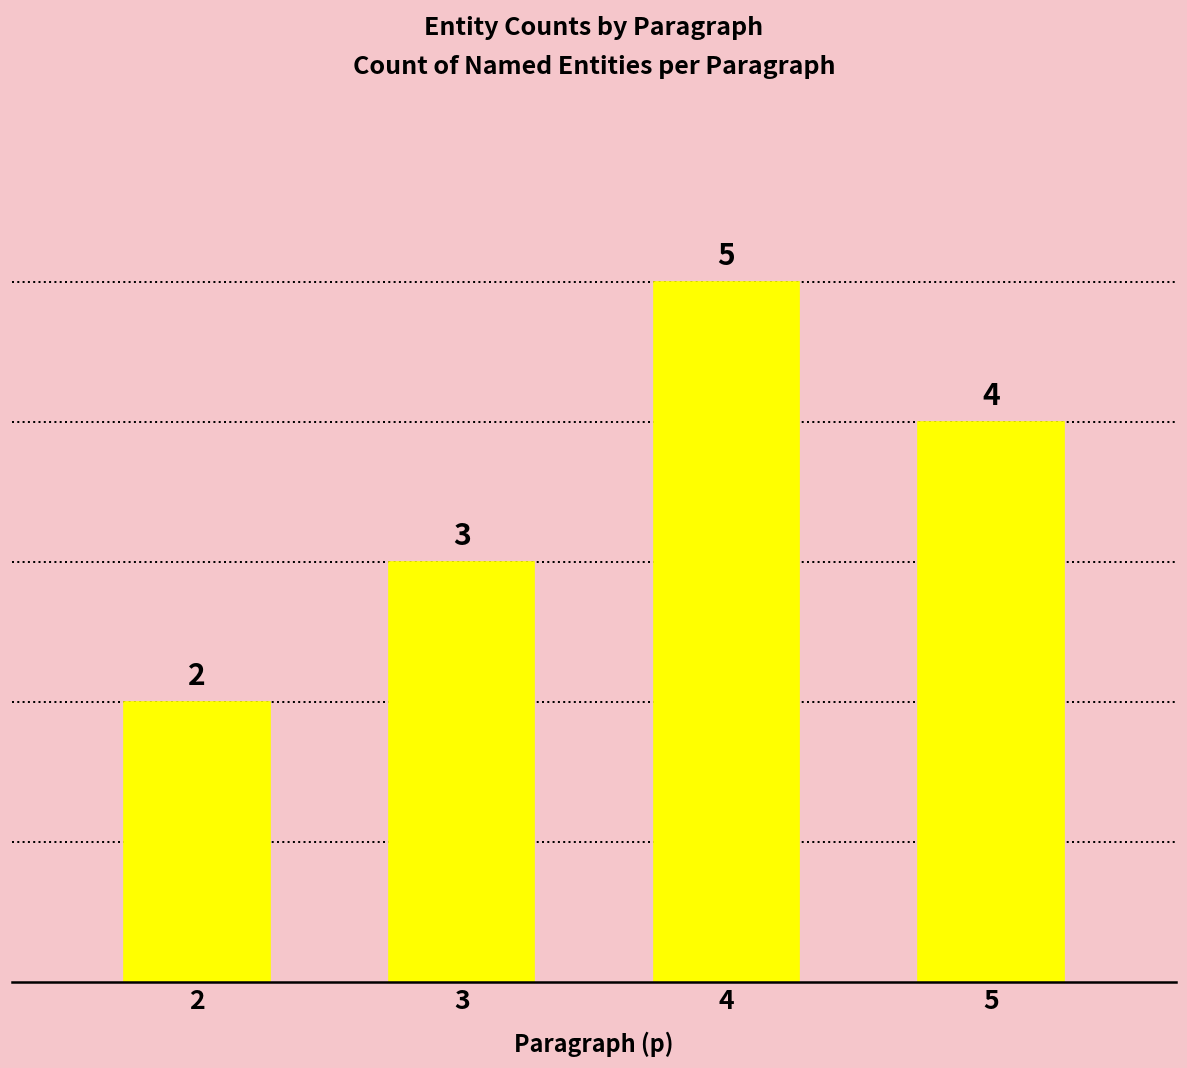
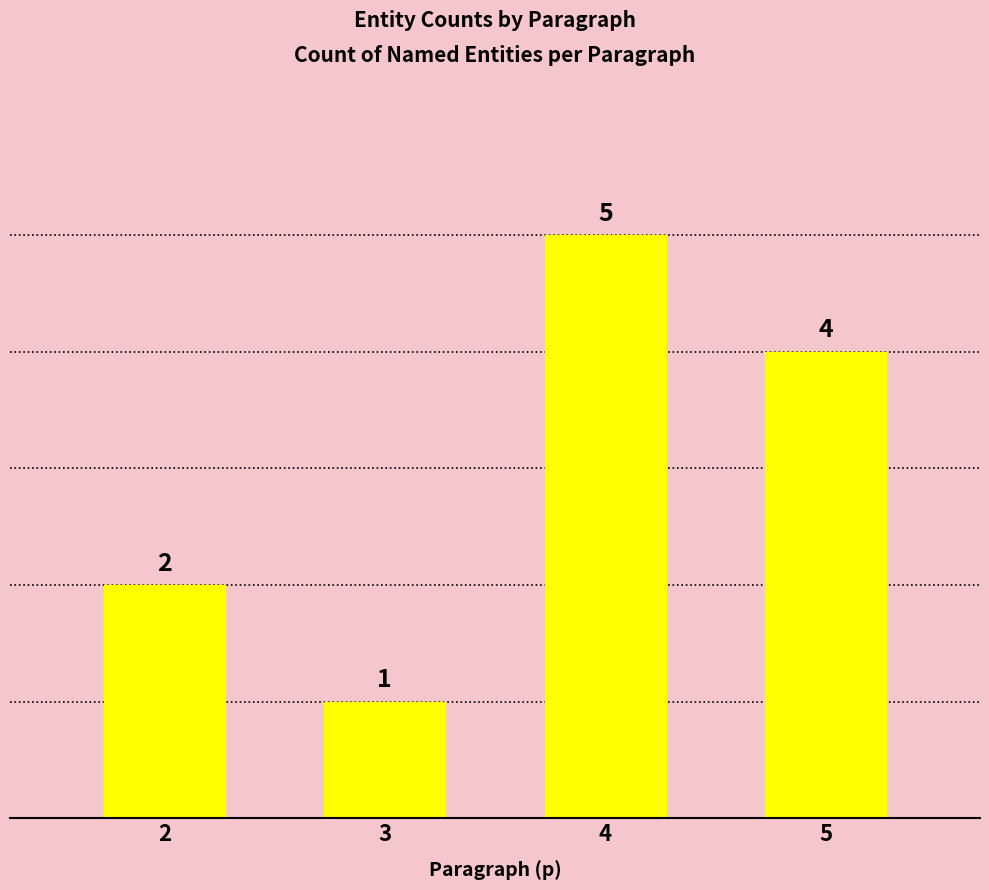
  {
    "2": 2,
-   "3": 3,
+   "3": 1,
    "4": 5,
    "5": 4
  }
